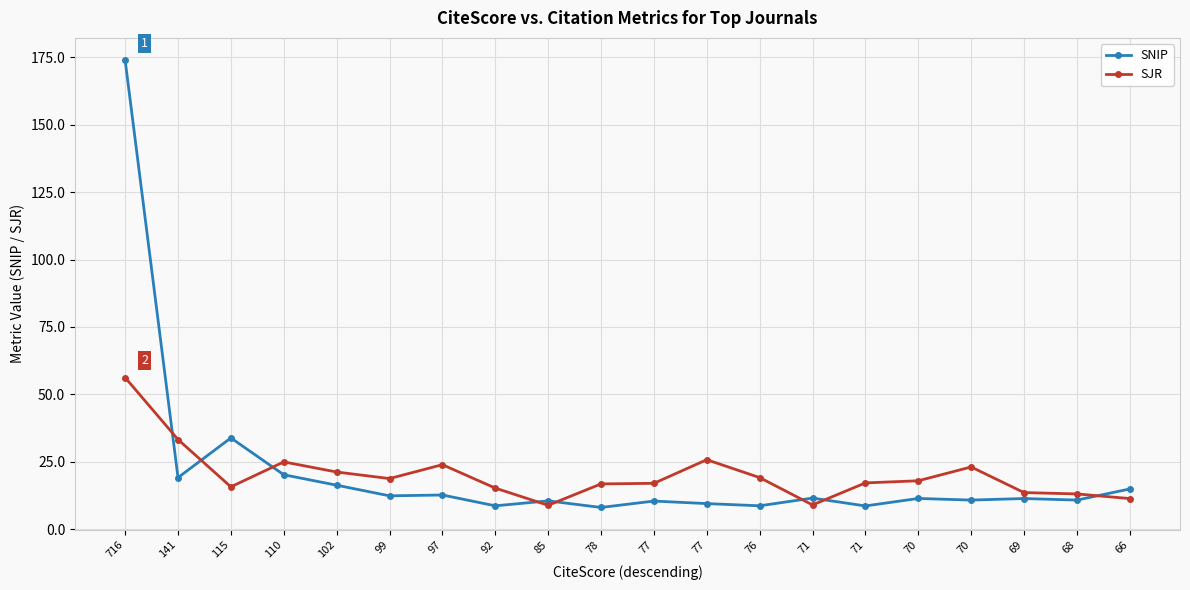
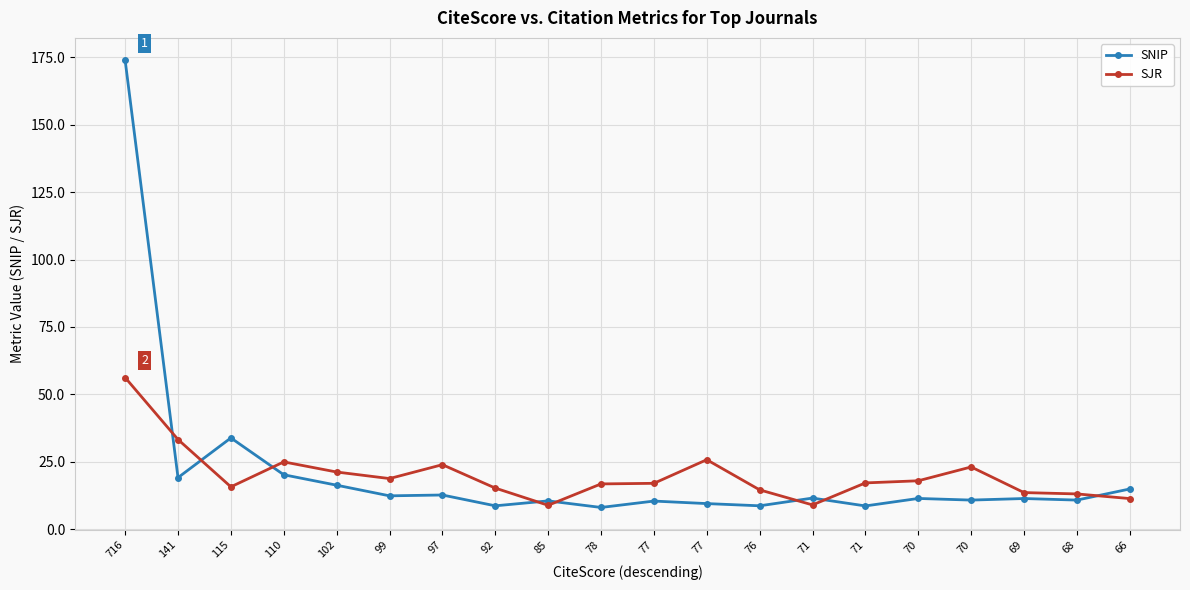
  {
    "SNIP": {
      "141": 19,
      "115": 34,
      "110": 20,
      "102": 16,
      "99": 12,
      "97": 13,
      "92": 9,
      "85": 10,
      "78": 8,
      "76": 9,
      "69": 11,
      "68": 11,
      "66": 15
    },
    "SJR": {
      "141": 33,
      "115": 16,
      "110": 25,
      "102": 21,
      "99": 19,
      "97": 24,
      "92": 15,
      "85": 9,
      "78": 17,
-     "76": 19,
+     "76": 15,
      "69": 14,
      "68": 13,
      "66": 11
    }
  }
